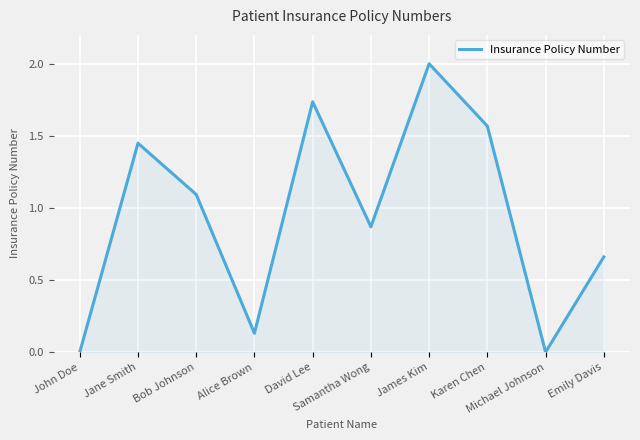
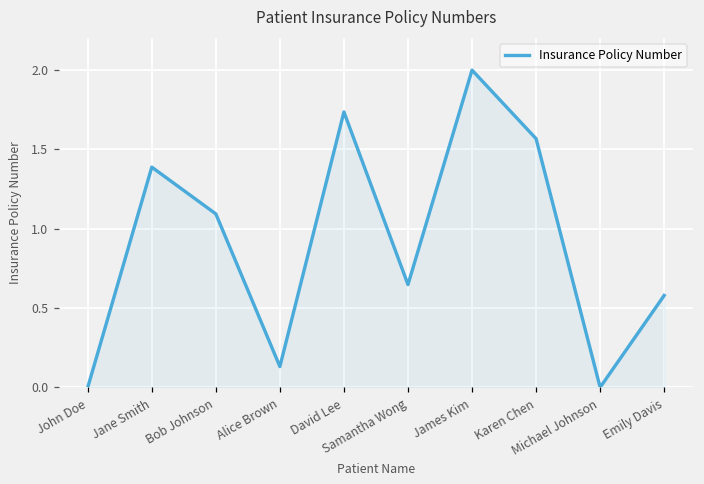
  {
    "John Doe": 0.00,
-   "Jane Smith": 1.45,
+   "Jane Smith": 1.39,
    "Bob Johnson": 1.09,
    "Alice Brown": 0.13,
    "David Lee": 1.74,
-   "Samantha Wong": 0.87,
+   "Samantha Wong": 0.65,
    "James Kim": 2.00,
    "Karen Chen": 1.57,
    "Michael Johnson": 0.00,
-   "Emily Davis": 0.66
+   "Emily Davis": 0.58
  }
